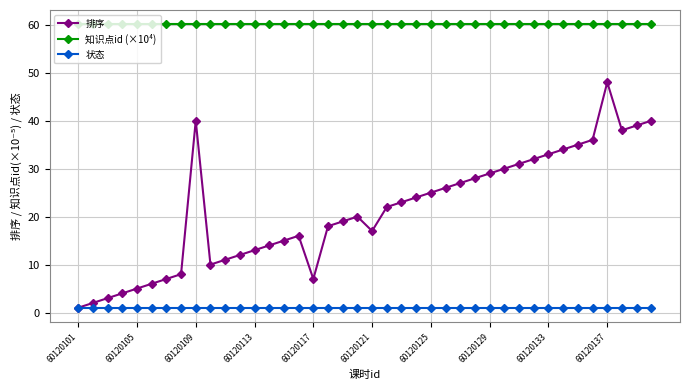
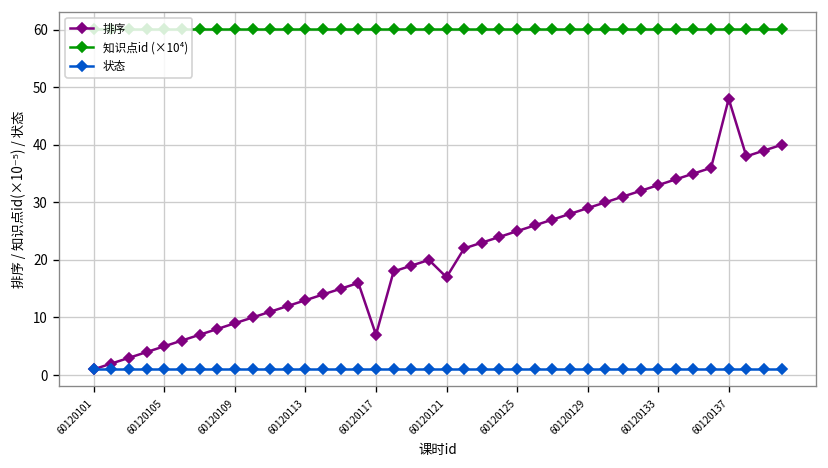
  {
    "排序": {
      "60120105": 5,
-     "60120109": 40,
+     "60120109": 9,
      "60120113": 13,
      "60120117": 7,
      "60120121": 17,
      "60120125": 25,
      "60120129": 29,
      "60120133": 33,
      "60120137": 48
    },
    "知识点id (×10⁴)": {
      "60120109": 60,
      "60120113": 60,
      "60120117": 60,
      "60120121": 60,
      "60120125": 60,
      "60120129": 60,
      "60120133": 60,
      "60120137": 60
    },
    "状态": {
      "60120105": 1,
      "60120109": 1,
      "60120113": 1,
      "60120117": 1,
      "60120121": 1,
      "60120125": 1,
      "60120129": 1,
      "60120133": 1,
      "60120137": 1
    }
  }
